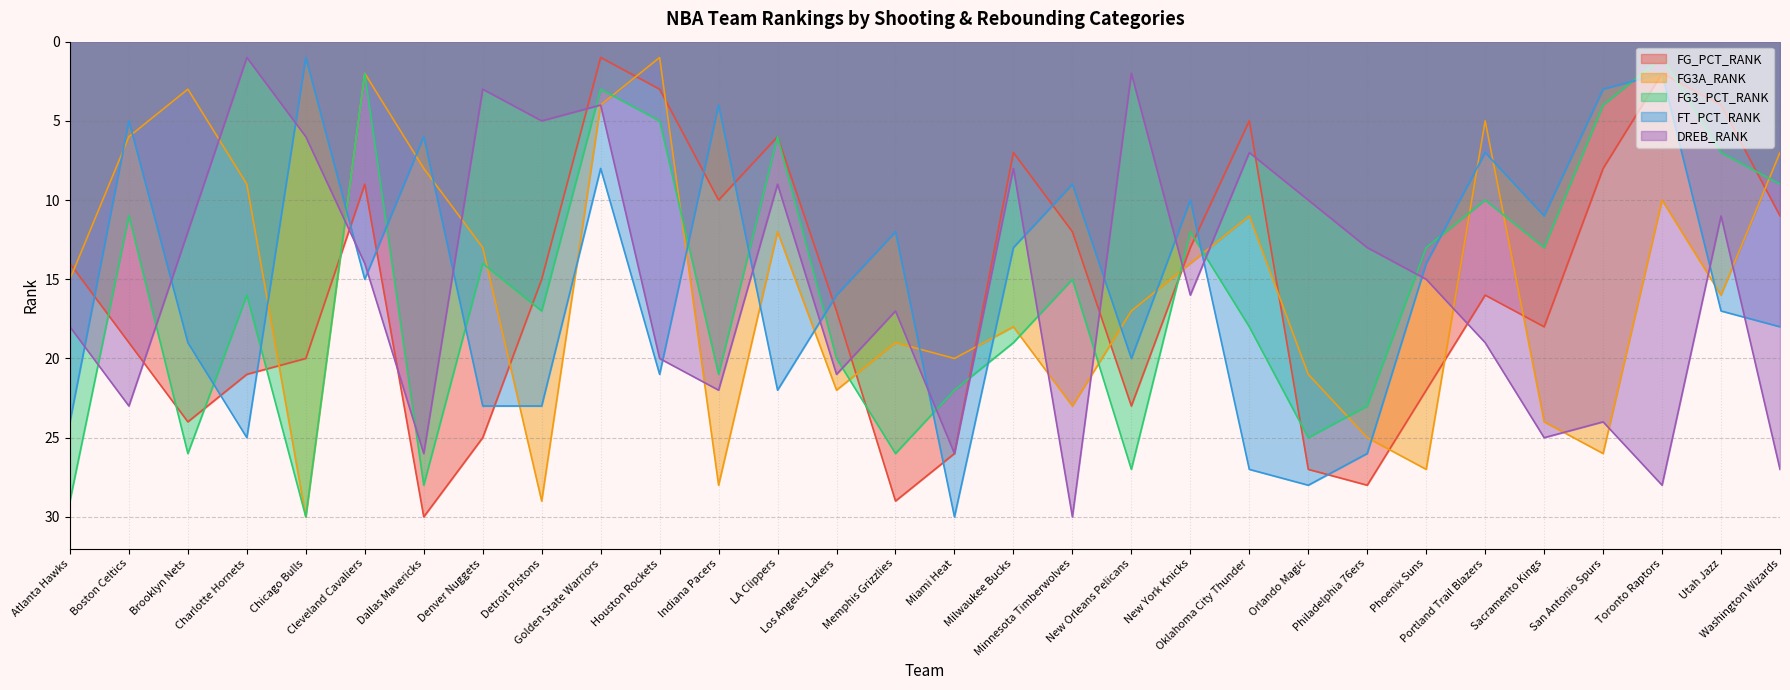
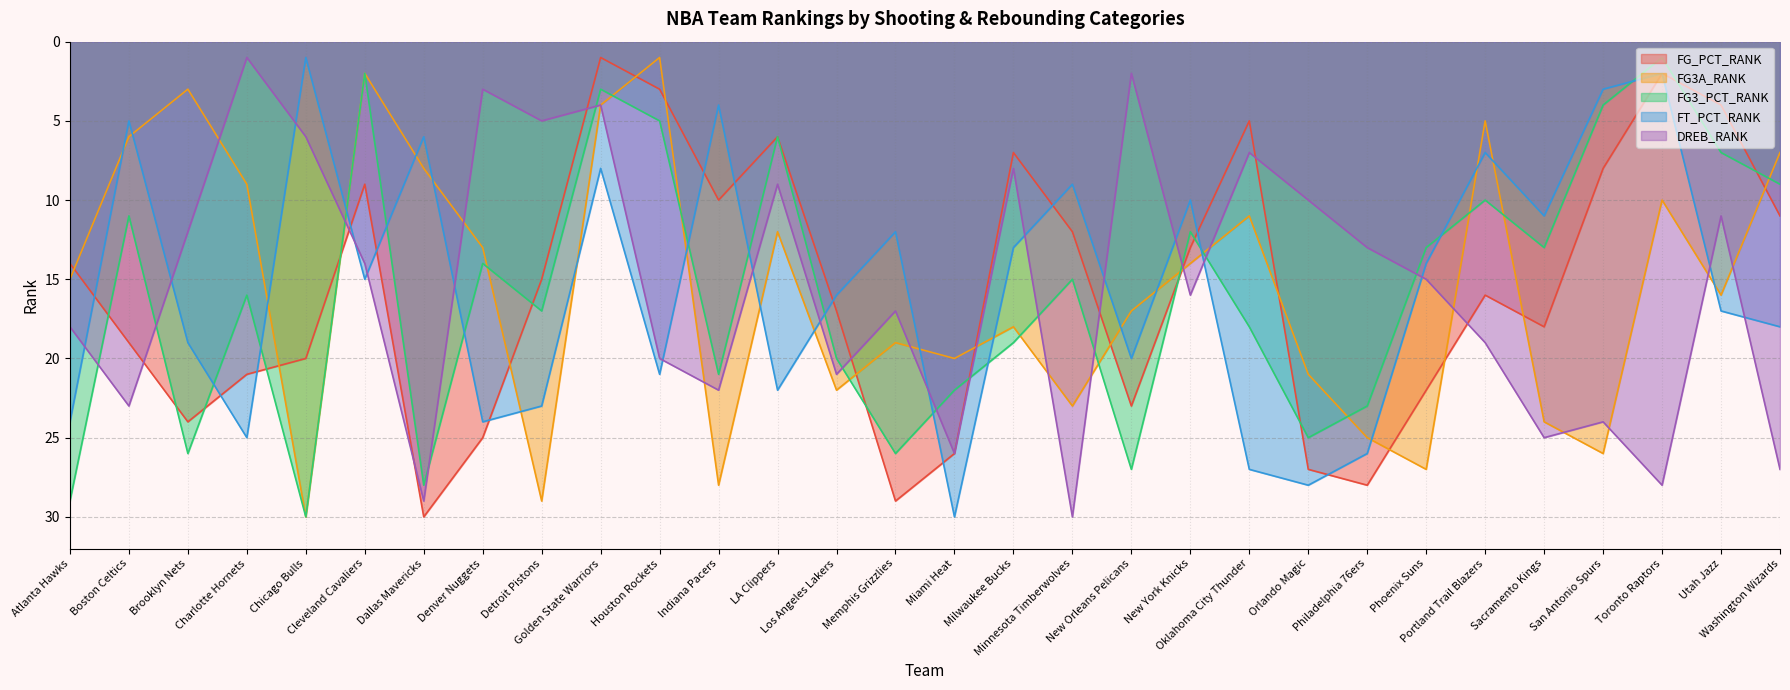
  {
    "FG_PCT_RANK": {
      "Atlanta Hawks": 14,
      "Boston Celtics": 19,
      "Brooklyn Nets": 24,
      "Charlotte Hornets": 21,
      "Chicago Bulls": 20,
      "Cleveland Cavaliers": 9,
      "Dallas Mavericks": 30,
      "Denver Nuggets": 25,
      "Detroit Pistons": 15,
      "Golden State Warriors": 1,
      "Houston Rockets": 3,
      "Indiana Pacers": 10,
      "Los Angeles Lakers": 17,
      "Memphis Grizzlies": 29,
      "Milwaukee Bucks": 7,
      "Minnesota Timberwolves": 12,
      "New Orleans Pelicans": 23,
      "New York Knicks": 13,
      "Oklahoma City Thunder": 5,
      "Orlando Magic": 27,
      "Philadelphia 76ers": 28,
      "Phoenix Suns": 22,
      "Portland Trail Blazers": 16,
      "Sacramento Kings": 18,
      "San Antonio Spurs": 8,
      "Washington Wizards": 11
    },
    "FG3A_RANK": {
      "Atlanta Hawks": 15,
      "Boston Celtics": 6,
      "Brooklyn Nets": 3,
      "Charlotte Hornets": 9,
      "Dallas Mavericks": 8,
      "Denver Nuggets": 13,
      "Detroit Pistons": 29,
      "Houston Rockets": 1,
      "Indiana Pacers": 28,
      "LA Clippers": 12,
      "Los Angeles Lakers": 22,
      "Memphis Grizzlies": 19,
      "Miami Heat": 20,
      "Milwaukee Bucks": 18,
      "Minnesota Timberwolves": 23,
      "New Orleans Pelicans": 17,
      "New York Knicks": 14,
      "Oklahoma City Thunder": 11,
      "Orlando Magic": 21,
      "Philadelphia 76ers": 25,
      "Phoenix Suns": 27,
      "Portland Trail Blazers": 5,
      "Sacramento Kings": 24,
      "San Antonio Spurs": 26,
      "Toronto Raptors": 10,
      "Utah Jazz": 16,
      "Washington Wizards": 7
    },
    "FG3_PCT_RANK": {
      "Atlanta Hawks": 29,
      "Boston Celtics": 11,
      "Brooklyn Nets": 26,
      "Charlotte Hornets": 16,
      "Dallas Mavericks": 28,
      "Denver Nuggets": 14,
      "Detroit Pistons": 17,
      "Golden State Warriors": 3,
      "Houston Rockets": 5,
      "Indiana Pacers": 21,
      "Los Angeles Lakers": 20,
      "Memphis Grizzlies": 26,
      "Miami Heat": 22,
      "Milwaukee Bucks": 19,
      "Minnesota Timberwolves": 15,
      "New Orleans Pelicans": 27,
      "New York Knicks": 12,
      "Oklahoma City Thunder": 18,
      "Orlando Magic": 25,
      "Philadelphia 76ers": 23,
      "Phoenix Suns": 13,
      "Portland Trail Blazers": 10,
      "Sacramento Kings": 13,
      "San Antonio Spurs": 4,
      "Utah Jazz": 7,
      "Washington Wizards": 9
    },
    "FT_PCT_RANK": {
      "Atlanta Hawks": 24,
      "Boston Celtics": 5,
      "Brooklyn Nets": 19,
      "Charlotte Hornets": 25,
      "Chicago Bulls": 1,
      "Cleveland Cavaliers": 15,
      "Dallas Mavericks": 6,
-     "Denver Nuggets": 23,
+     "Denver Nuggets": 24,
      "Detroit Pistons": 23,
      "Golden State Warriors": 8,
      "Houston Rockets": 21,
      "Indiana Pacers": 4,
      "LA Clippers": 22,
      "Los Angeles Lakers": 16,
      "Memphis Grizzlies": 12,
      "Miami Heat": 30,
      "Milwaukee Bucks": 13,
      "Minnesota Timberwolves": 9,
      "New Orleans Pelicans": 20,
      "New York Knicks": 10,
      "Oklahoma City Thunder": 27,
      "Orlando Magic": 28,
      "Philadelphia 76ers": 26,
      "Phoenix Suns": 14,
      "Portland Trail Blazers": 7,
      "Sacramento Kings": 11,
      "San Antonio Spurs": 3,
      "Utah Jazz": 17,
      "Washington Wizards": 18
    },
    "DREB_RANK": {
      "Atlanta Hawks": 18,
      "Boston Celtics": 23,
      "Brooklyn Nets": 12,
      "Charlotte Hornets": 1,
      "Chicago Bulls": 6,
      "Cleveland Cavaliers": 14,
-     "Dallas Mavericks": 26,
+     "Dallas Mavericks": 29,
      "Denver Nuggets": 3,
      "Detroit Pistons": 5,
      "Houston Rockets": 20,
      "Indiana Pacers": 22,
      "LA Clippers": 9,
      "Los Angeles Lakers": 21,
      "Memphis Grizzlies": 17,
      "Milwaukee Bucks": 8,
      "Minnesota Timberwolves": 30,
      "New Orleans Pelicans": 2,
      "New York Knicks": 16,
      "Oklahoma City Thunder": 7,
      "Orlando Magic": 10,
      "Philadelphia 76ers": 13,
      "Phoenix Suns": 15,
      "Portland Trail Blazers": 19,
      "Sacramento Kings": 25,
      "San Antonio Spurs": 24,
      "Toronto Raptors": 28,
      "Utah Jazz": 11,
      "Washington Wizards": 27
    }
  }
